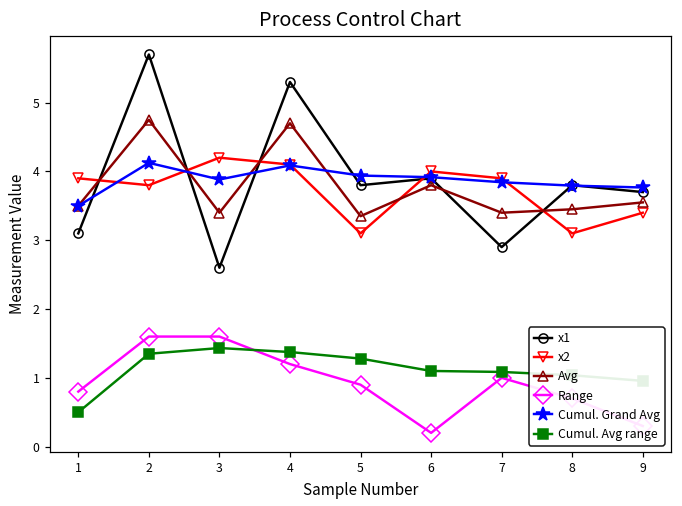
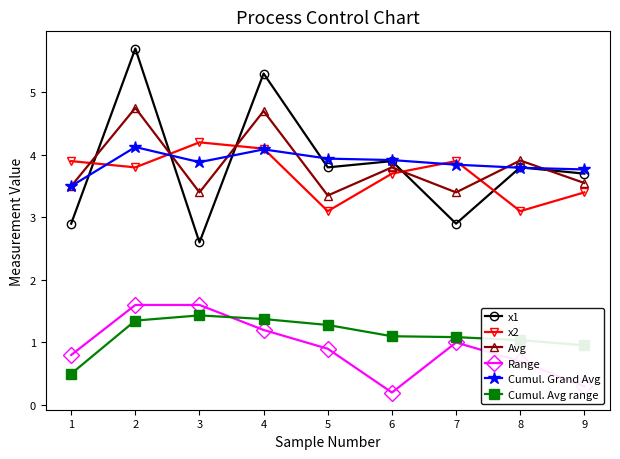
  {
    "x1": {
-     "1": 3.1,
+     "1": 2.9,
      "2": 5.7,
      "3": 2.6,
      "4": 5.3,
      "5": 3.8,
      "7": 2.9,
      "9": 3.7
    },
    "x2": {
      "1": 3.9,
      "2": 3.8,
      "3": 4.2,
      "5": 3.1,
-     "6": 4.0,
+     "6": 3.7,
      "7": 3.9,
      "8": 3.1,
      "9": 3.4
    },
    "Avg": {
      "2": 4.8,
      "3": 3.4,
      "4": 4.7,
      "5": 3.4,
      "6": 3.8,
      "7": 3.4,
-     "8": 3.5,
+     "8": 3.9,
      "9": 3.6
    },
    "Range": {
      "1": 0.8,
      "2": 1.6,
      "3": 1.6,
      "4": 1.2,
      "5": 0.9,
      "6": 0.2,
      "7": 1.0
    },
    "Cumul. Grand Avg": {
      "2": 4.1,
      "3": 3.9,
      "5": 3.9,
      "7": 3.8,
      "9": 3.8
    },
    "Cumul. Avg range": {
      "1": 0.5,
      "2": 1.4,
      "3": 1.4,
      "4": 1.4,
      "5": 1.3,
      "6": 1.1,
      "7": 1.1
    }
  }
